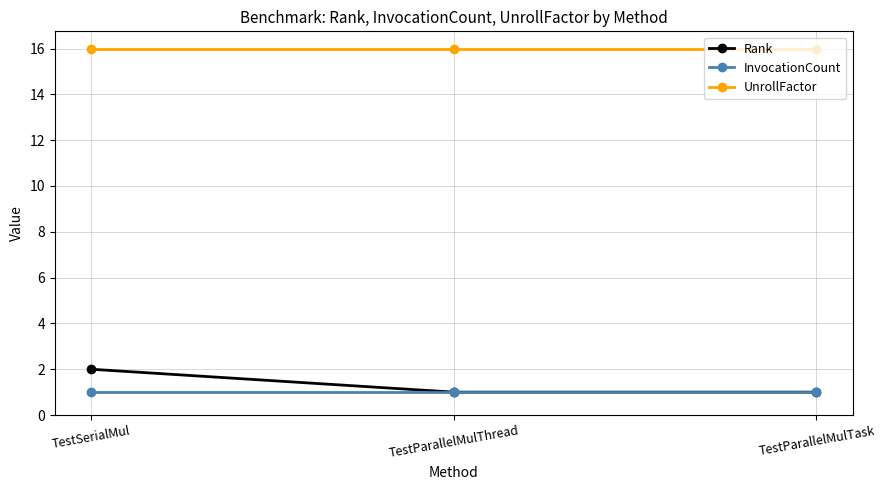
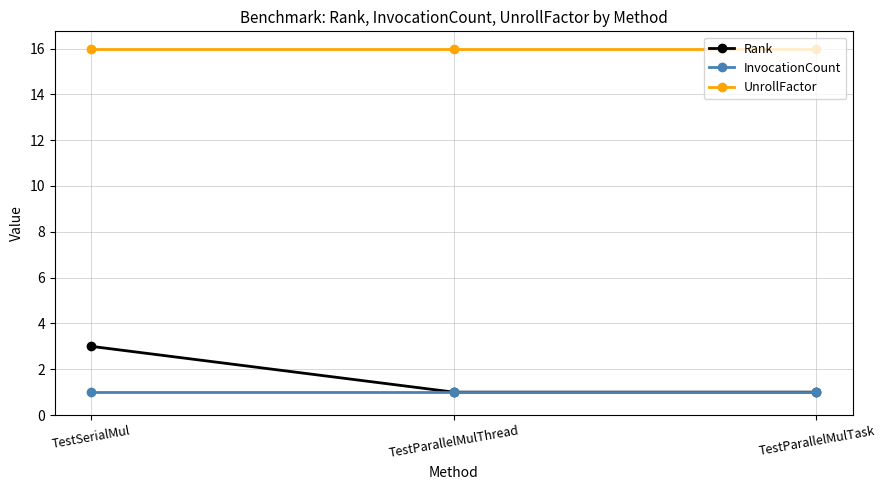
  {
    "Rank": {
-     "TestSerialMul": 2
+     "TestSerialMul": 3
    },
    "InvocationCount": {
      "TestSerialMul": 1
    },
    "UnrollFactor": {
      "TestSerialMul": 16,
      "TestParallelMulThread": 16
    }
  }
